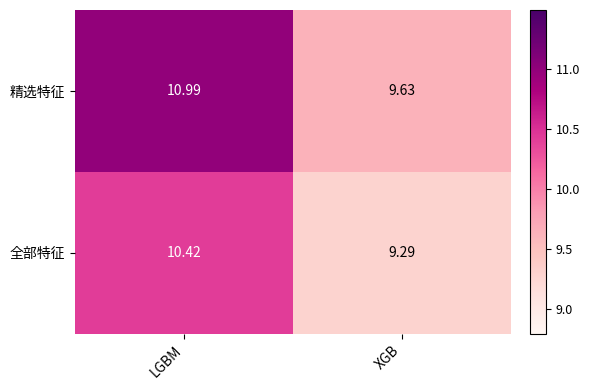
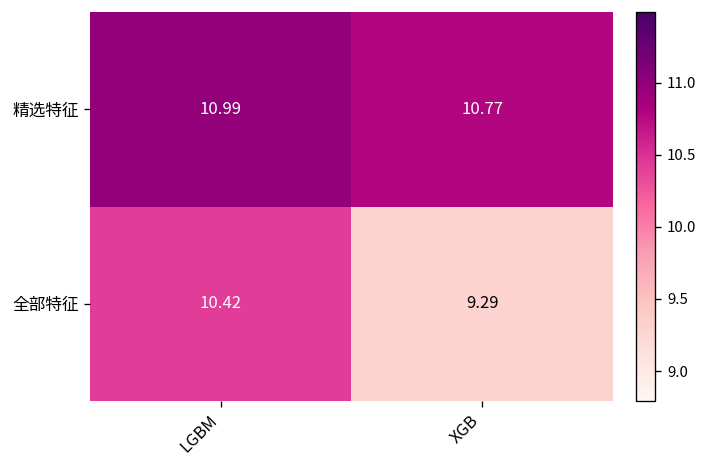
  {
    "精选特征": {
      "LGBM": 10.99,
-     "XGB": 9.63
+     "XGB": 10.77
    },
    "全部特征": {
      "LGBM": 10.42,
      "XGB": 9.29
    }
  }
